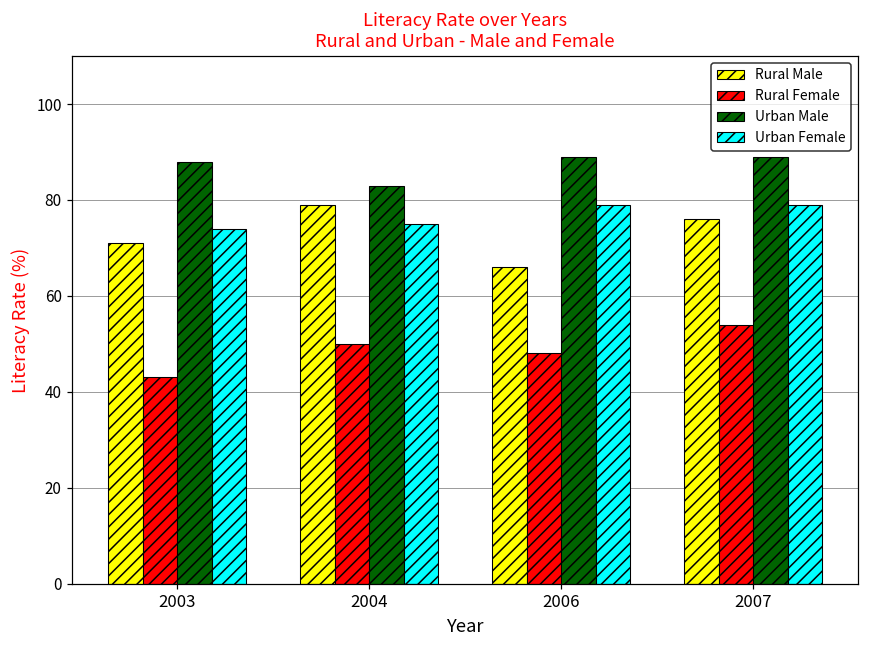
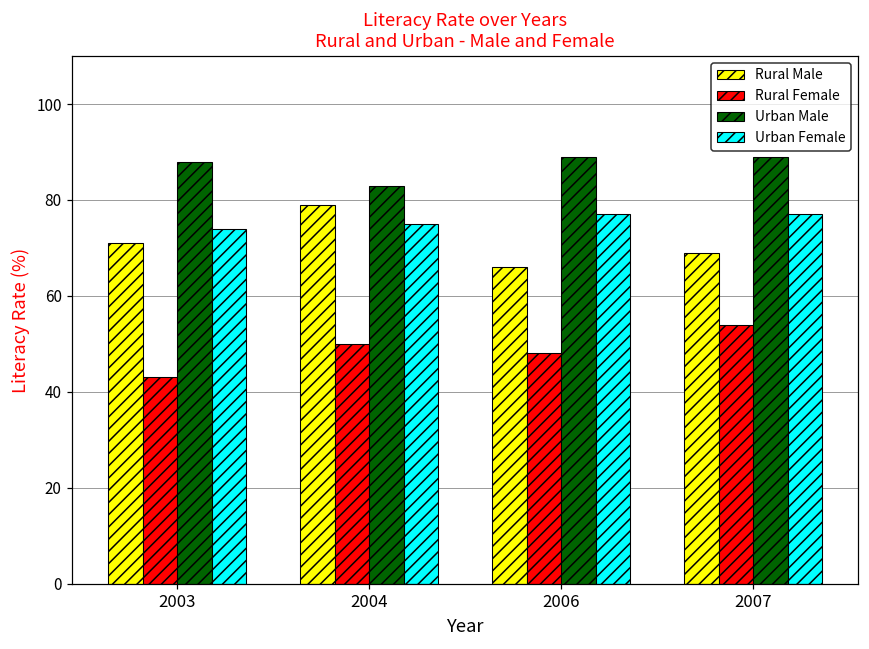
  {
    "Rural Male": {
      "2003": 71,
      "2004": 79,
      "2006": 66,
-     "2007": 76
+     "2007": 69
    },
    "Rural Female": {
      "2003": 43,
      "2004": 50,
      "2006": 48,
      "2007": 54
    },
    "Urban Male": {
      "2003": 88,
      "2004": 83,
      "2006": 89,
      "2007": 89
    },
    "Urban Female": {
      "2003": 74,
      "2004": 75,
-     "2006": 79,
-     "2007": 79
+     "2006": 77,
+     "2007": 77
    }
  }
